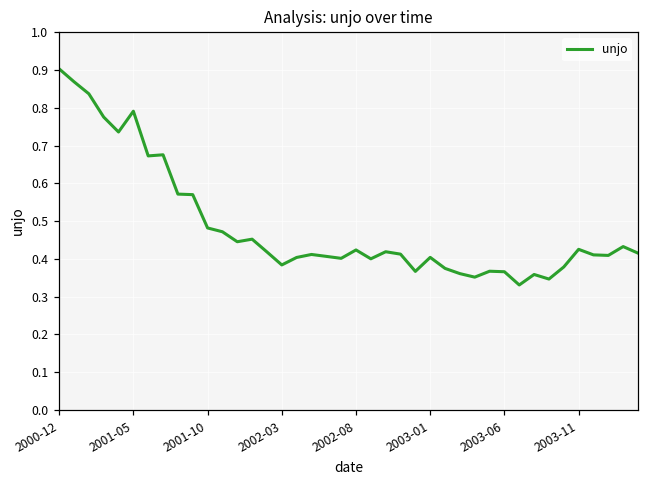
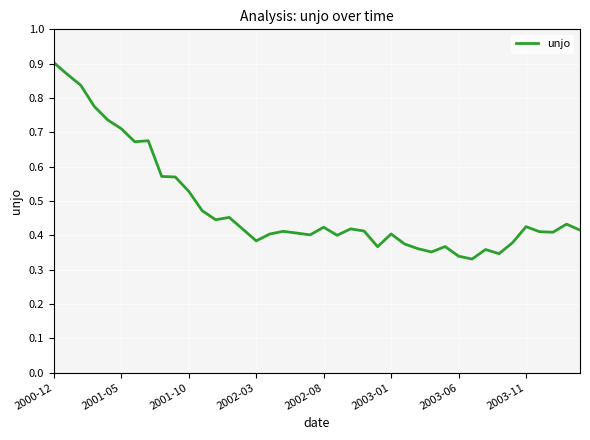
  {
    "2000-12": 0.90,
-   "2001-05": 0.79,
-   "2001-10": 0.48,
+   "2001-05": 0.71,
+   "2001-10": 0.53,
    "2002-03": 0.38,
    "2002-08": 0.42,
    "2003-01": 0.40,
-   "2003-06": 0.37,
+   "2003-06": 0.34,
    "2003-11": 0.43
  }
